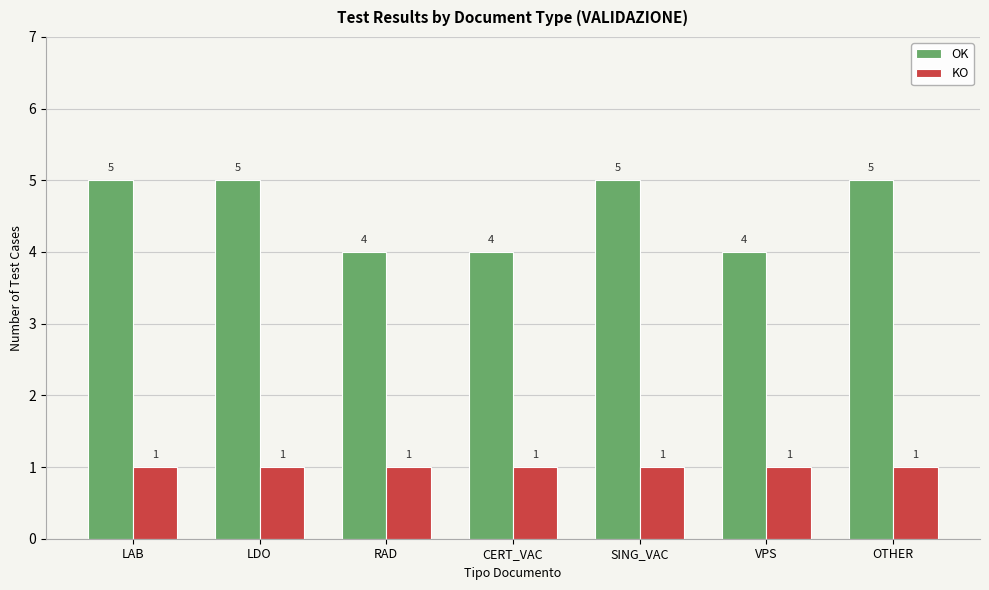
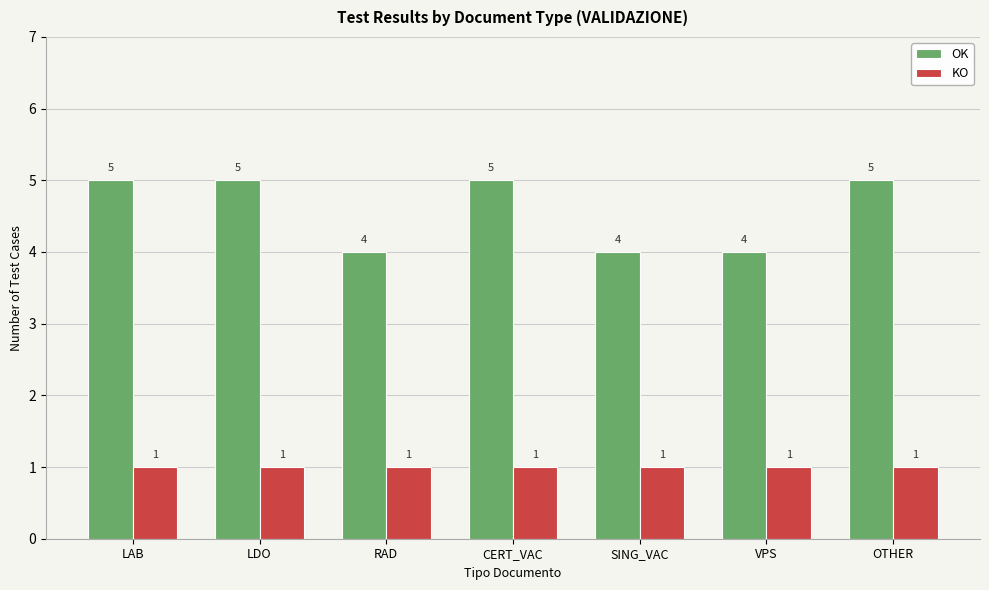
  {
    "OK": {
      "LAB": 5,
      "LDO": 5,
      "RAD": 4,
-     "CERT_VAC": 4,
-     "SING_VAC": 5,
+     "CERT_VAC": 5,
+     "SING_VAC": 4,
      "VPS": 4,
      "OTHER": 5
    },
    "KO": {
      "LAB": 1,
      "LDO": 1,
      "RAD": 1,
      "CERT_VAC": 1,
      "SING_VAC": 1,
      "VPS": 1,
      "OTHER": 1
    }
  }
